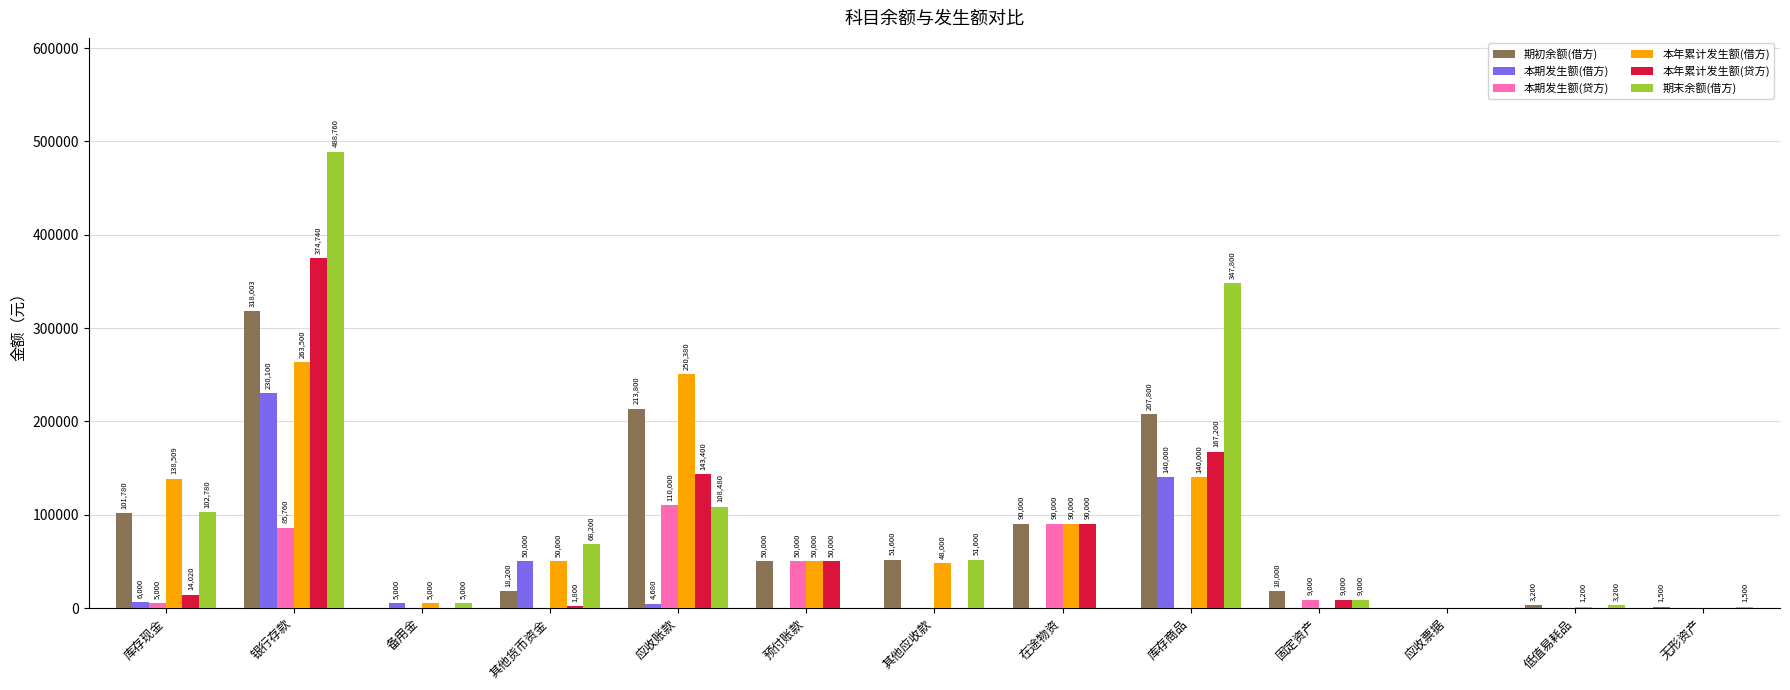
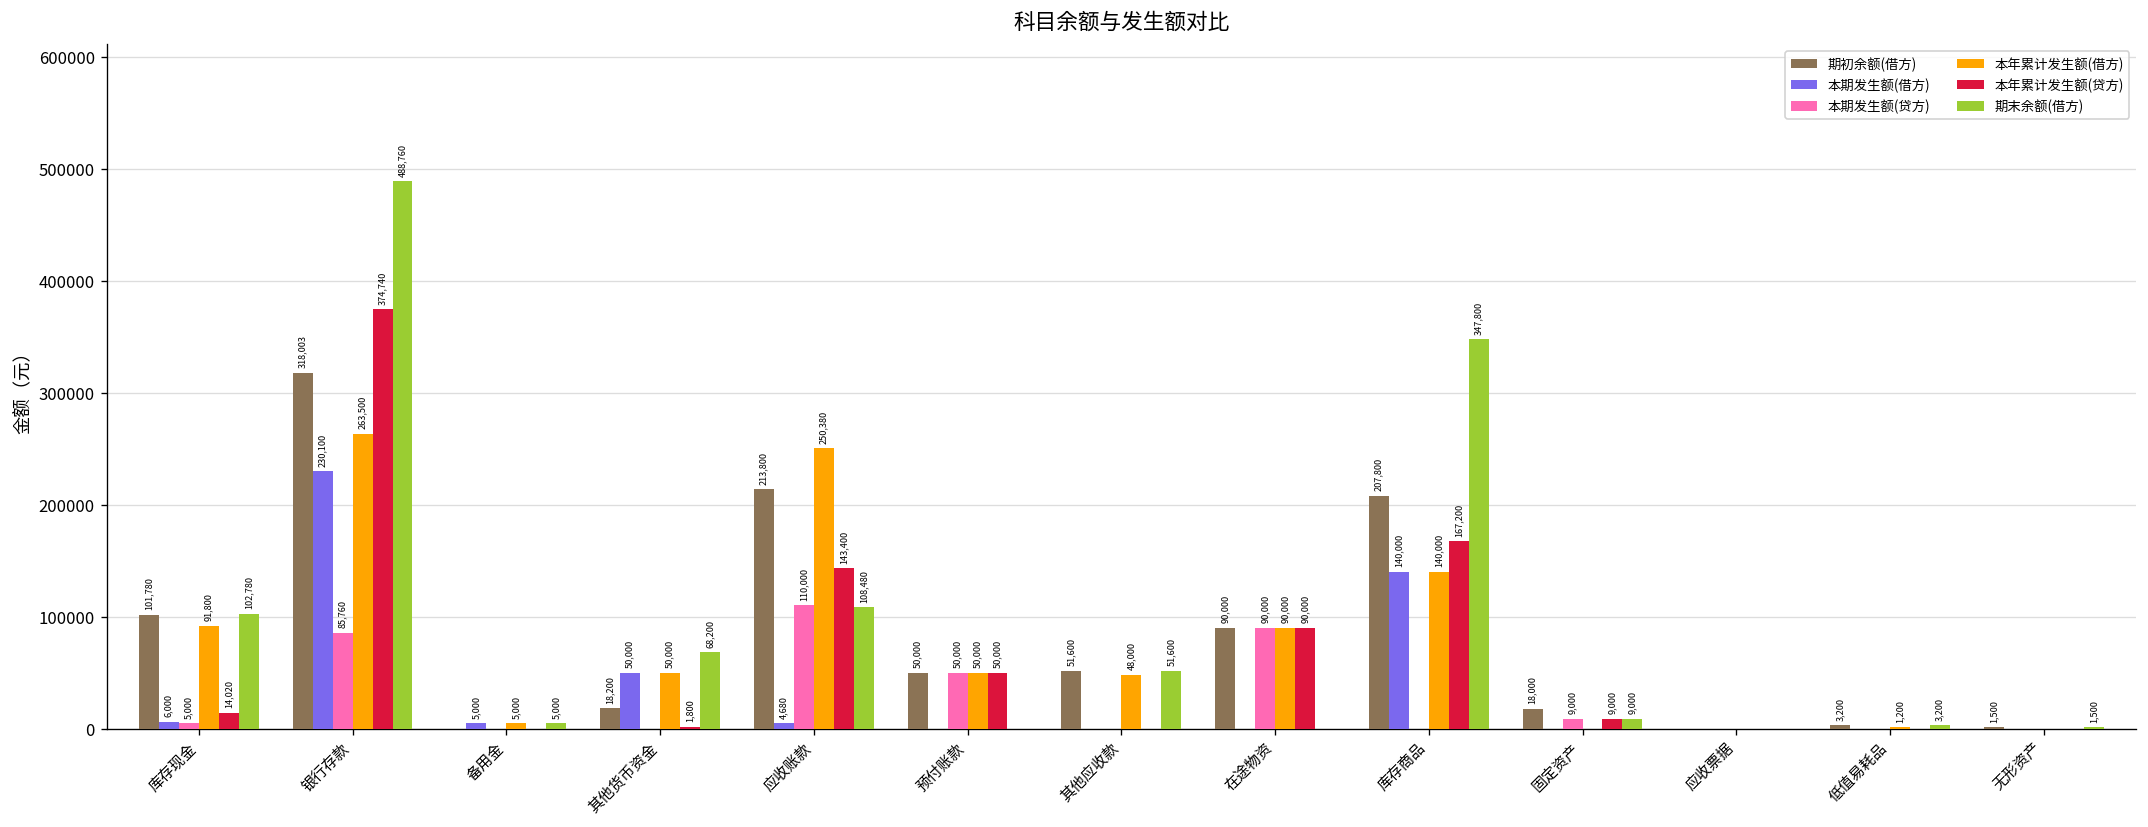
  {
    "期初余额(借方)": {
      "库存现金": "101,780",
      "银行存款": "318,003",
      "其他货币资金": "18,200",
      "应收账款": "213,800",
      "预付账款": "50,000",
      "其他应收款": "51,600",
      "在途物资": "90,000",
      "库存商品": "207,800",
      "固定资产": "18,000",
      "低值易耗品": "3,200",
      "无形资产": "1,500"
    },
    "本期发生额(借方)": {
      "库存现金": "6,000",
      "银行存款": "230,100",
      "备用金": "5,000",
      "其他货币资金": "50,000",
      "应收账款": "4,680",
      "库存商品": "140,000"
    },
    "本期发生额(贷方)": {
      "库存现金": "5,000",
      "银行存款": "85,760",
      "应收账款": "110,000",
      "预付账款": "50,000",
      "在途物资": "90,000",
      "固定资产": "9,000"
    },
    "本年累计发生额(借方)": {
-     "库存现金": "138,509",
+     "库存现金": "91,800",
      "银行存款": "263,500",
      "备用金": "5,000",
      "其他货币资金": "50,000",
      "应收账款": "250,380",
      "预付账款": "50,000",
      "其他应收款": "48,000",
      "在途物资": "90,000",
      "库存商品": "140,000",
      "低值易耗品": "1,200"
    },
    "本年累计发生额(贷方)": {
      "库存现金": "14,020",
      "银行存款": "374,740",
      "其他货币资金": "1,800",
      "应收账款": "143,400",
      "预付账款": "50,000",
      "在途物资": "90,000",
      "库存商品": "167,200",
      "固定资产": "9,000"
    },
    "期末余额(借方)": {
      "库存现金": "102,780",
      "银行存款": "488,760",
      "备用金": "5,000",
      "其他货币资金": "68,200",
      "应收账款": "108,480",
      "其他应收款": "51,600",
      "库存商品": "347,800",
      "固定资产": "9,000",
      "低值易耗品": "3,200",
      "无形资产": "1,500"
    }
  }
